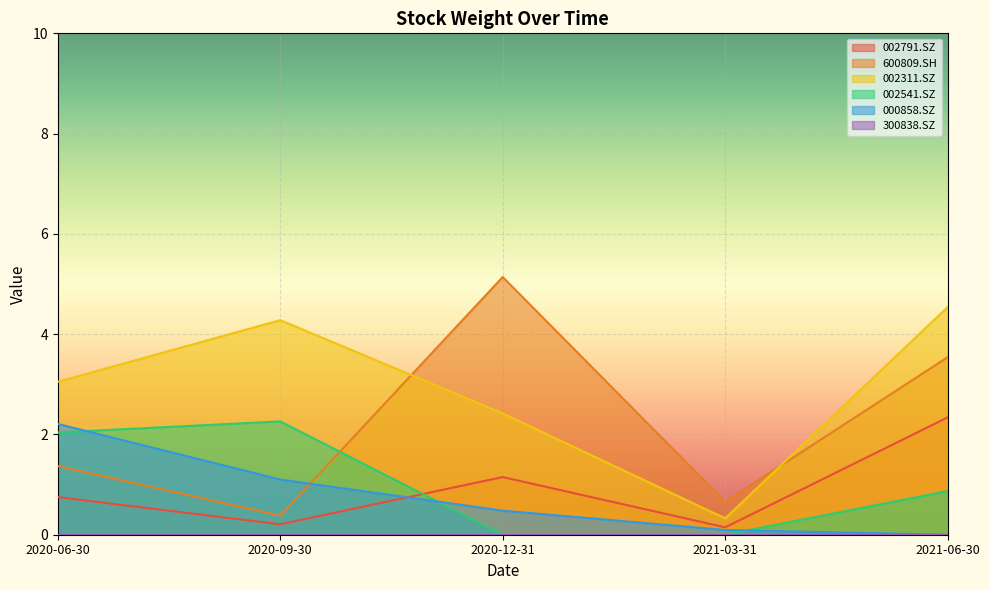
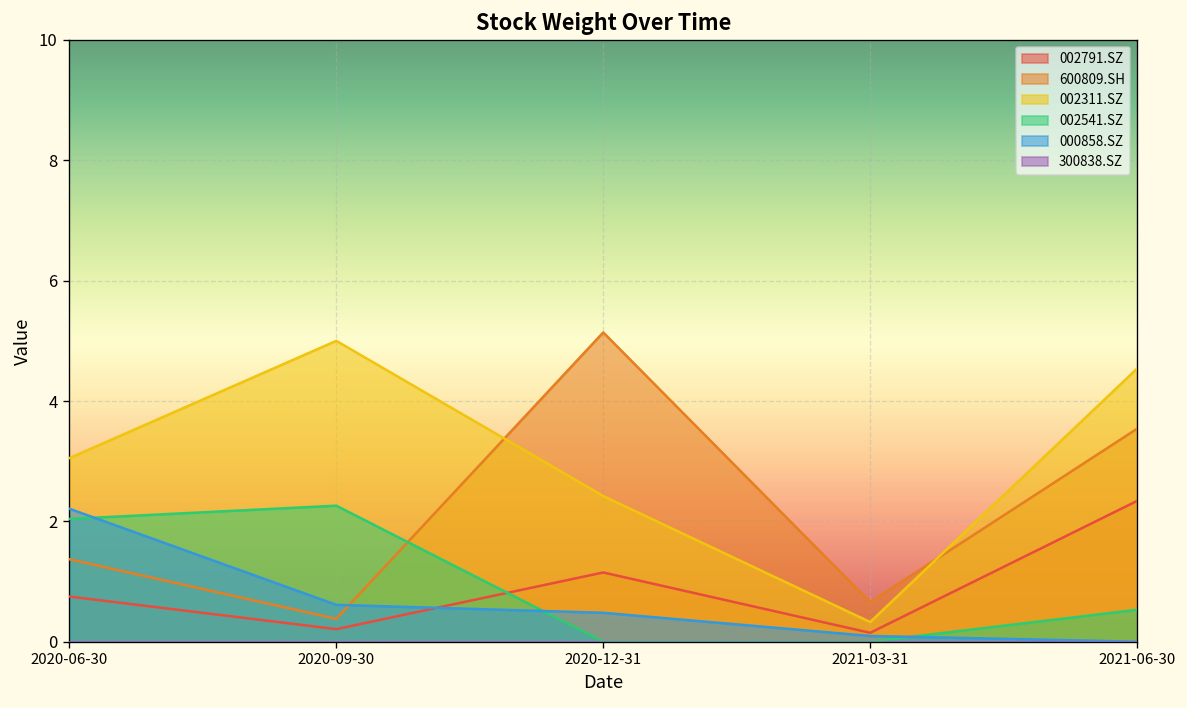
  {
    "002311.SZ": {
      "2020-06-30": 3.1,
-     "2020-09-30": 4.3,
+     "2020-09-30": 5.0,
      "2020-12-31": 2.4,
      "2021-03-31": 0.3,
      "2021-06-30": 4.5
    },
    "002541.SZ": {
      "2020-06-30": 2.0,
      "2020-09-30": 2.3,
-     "2021-06-30": 0.9
+     "2021-06-30": 0.5
    },
    "000858.SZ": {
      "2020-06-30": 2.2,
-     "2020-09-30": 1.1,
+     "2020-09-30": 0.6,
      "2020-12-31": 0.5,
      "2021-03-31": 0.1
    },
    "300838.SZ": {
      "2020-06-30": 0.0,
      "2020-09-30": 0.0
    }
  }
